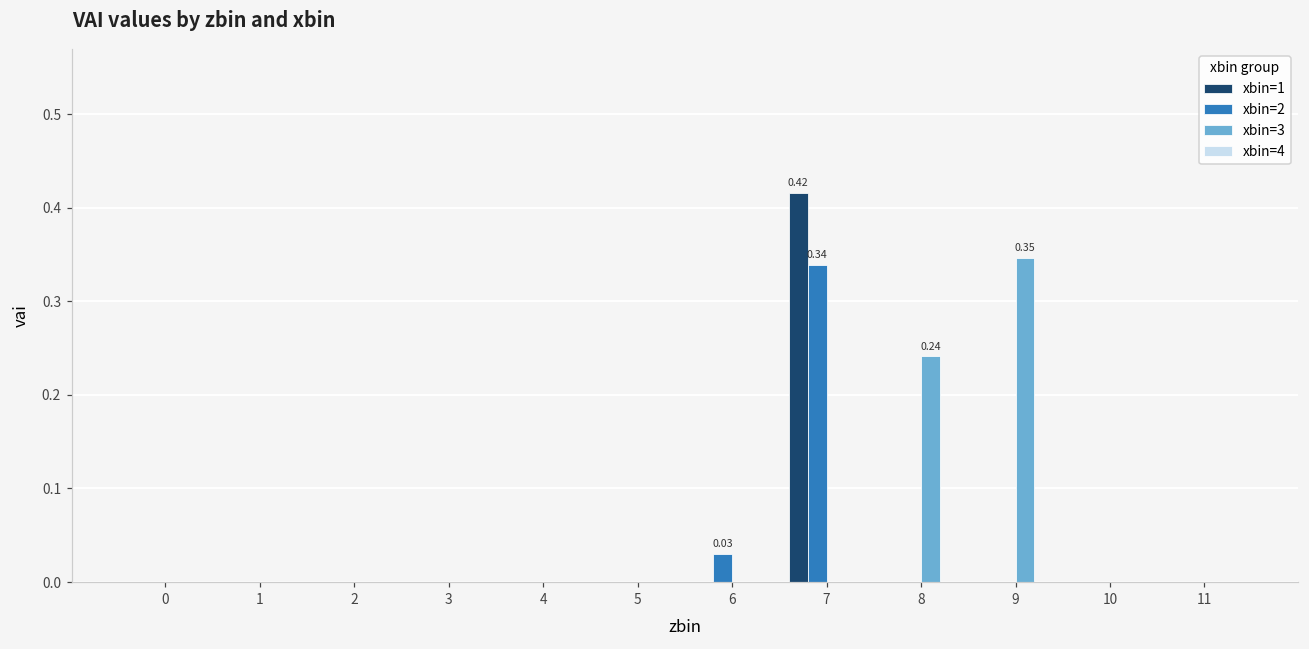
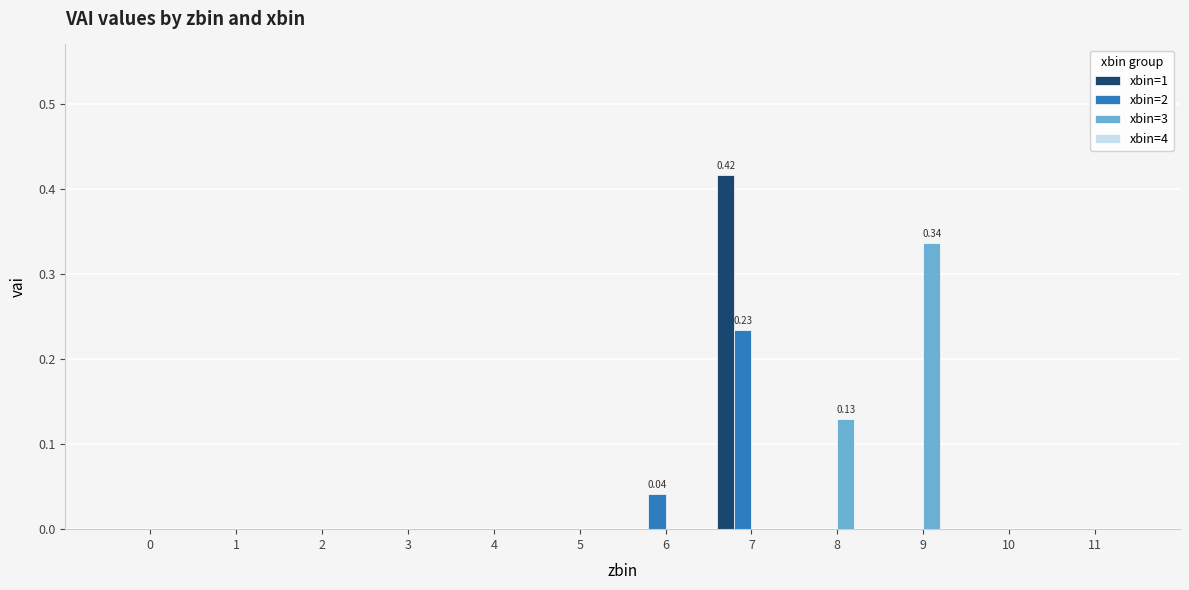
  {
    "xbin=1": {
      "7": 0.42
    },
    "xbin=2": {
-     "6": 0.03,
-     "7": 0.34
+     "6": 0.04,
+     "7": 0.23
    },
    "xbin=3": {
-     "8": 0.24,
-     "9": 0.35
+     "8": 0.13,
+     "9": 0.34
    },
    "xbin=4": {
      "0": 0.00,
      "1": 0.00,
      "2": 0.00,
      "3": 0.00,
      "4": 0.00,
      "5": 0.00,
      "6": 0.00,
      "7": 0.00,
      "8": 0.00,
      "9": 0.00,
      "10": 0.00,
      "11": 0.00
    }
  }
